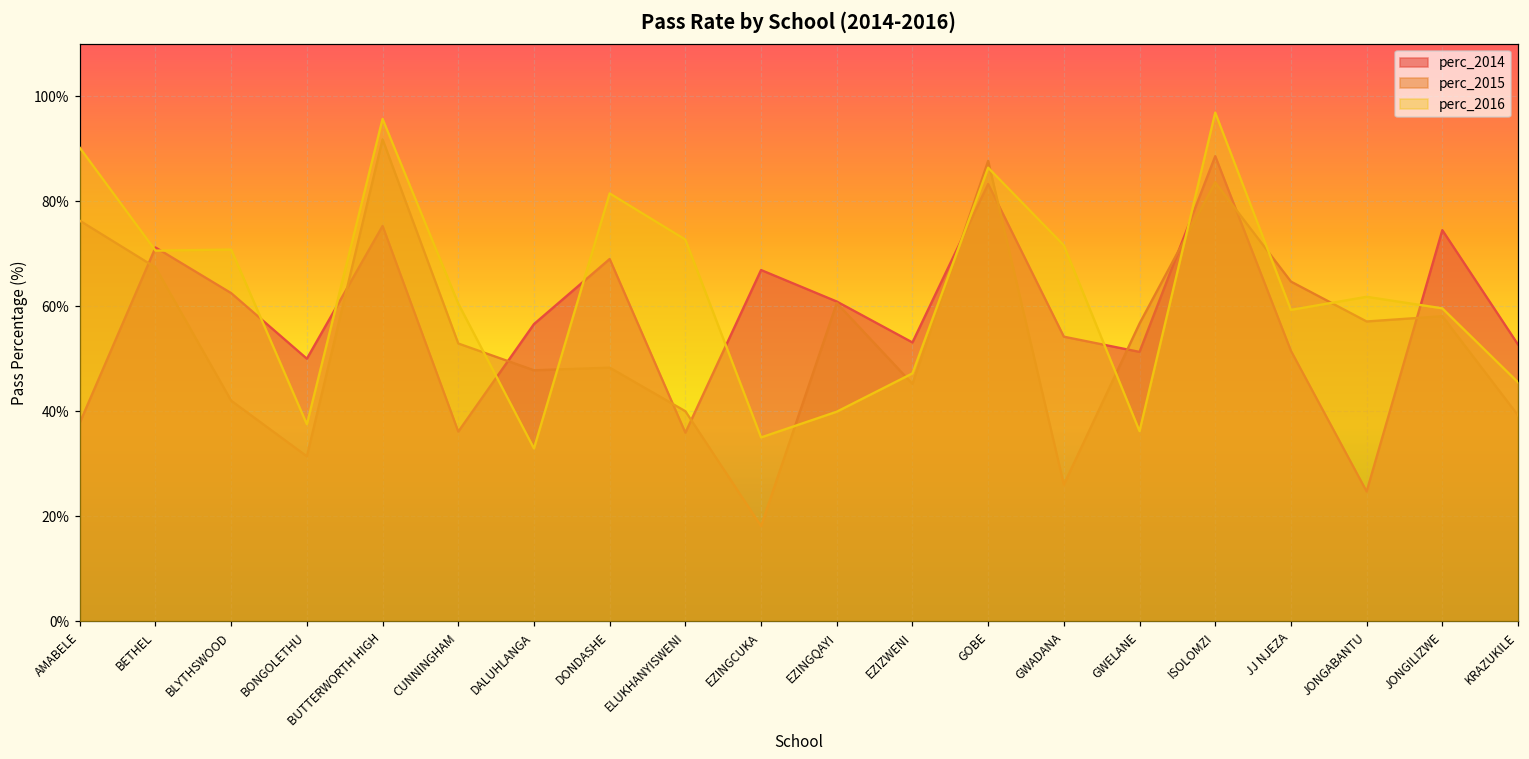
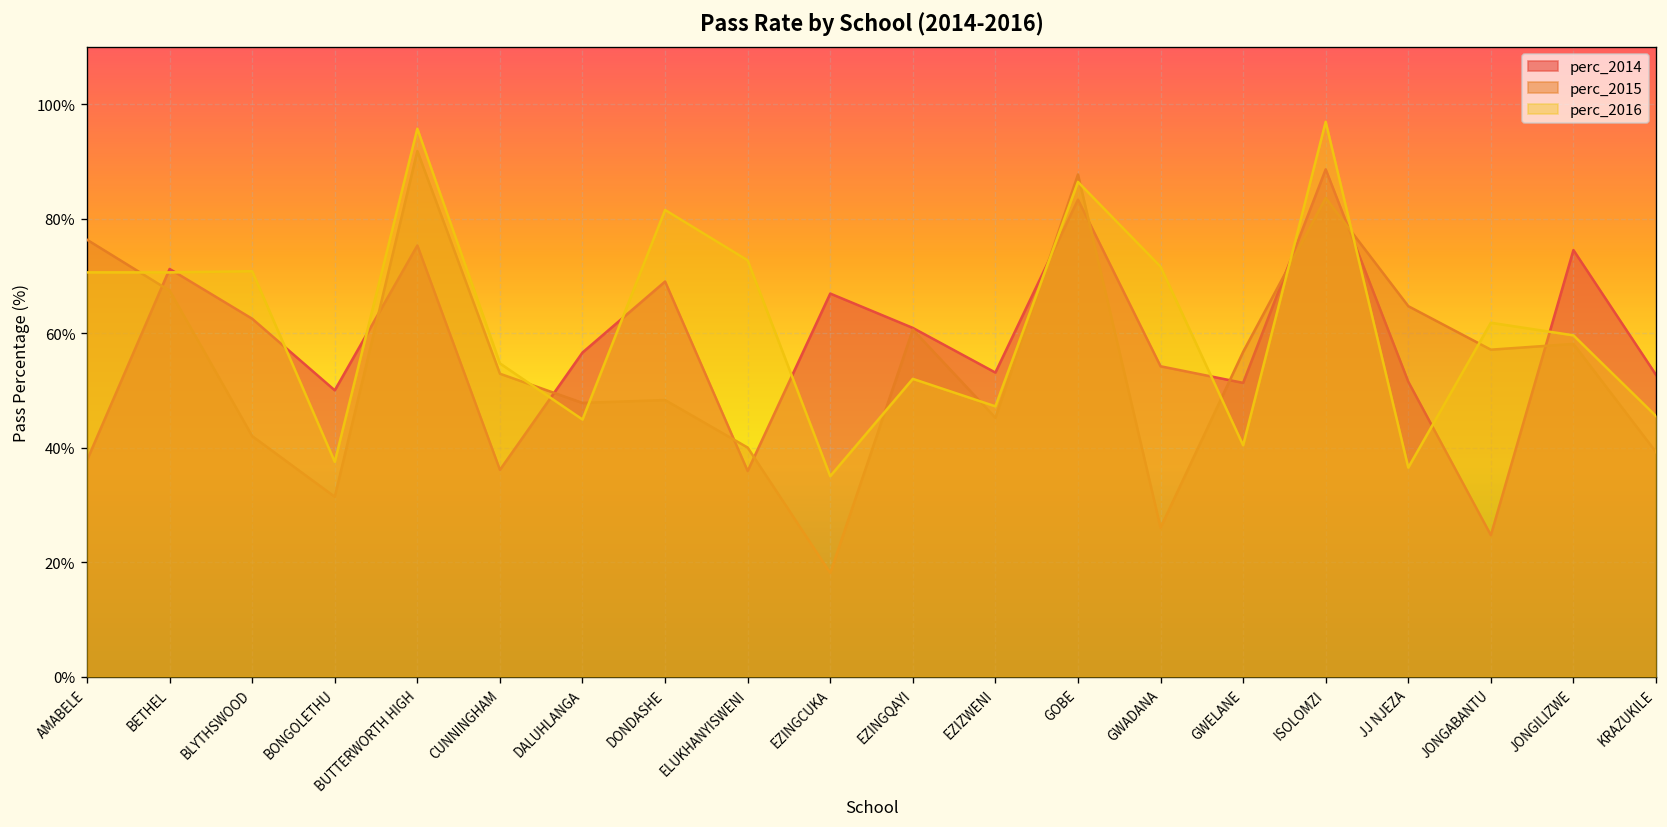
  {
    "perc_2016": {
-     "AMABELE": "90%",
+     "AMABELE": "71%",
      "BETHEL": "71%",
      "BLYTHSWOOD": "71%",
      "BONGOLETHU": "38%",
      "BUTTERWORTH HIGH": "96%",
-     "CUNNINGHAM": "61%",
-     "DALUHLANGA": "33%",
+     "CUNNINGHAM": "55%",
+     "DALUHLANGA": "45%",
      "DONDASHE": "82%",
      "ELUKHANYISWENI": "73%",
      "EZINGCUKA": "35%",
-     "EZINGQAYI": "40%",
+     "EZINGQAYI": "52%",
      "EZIZWENI": "47%",
      "GOBE": "86%",
      "GWADANA": "72%",
-     "GWELANE": "36%",
+     "GWELANE": "40%",
      "ISOLOMZI": "97%",
-     "JJ NJEZA": "59%",
+     "JJ NJEZA": "37%",
      "JONGABANTU": "62%",
      "JONGILIZWE": "60%",
      "KRAZUKILE": "46%"
    }
  }
